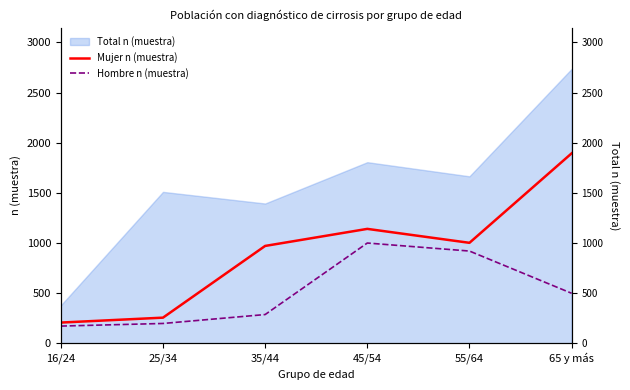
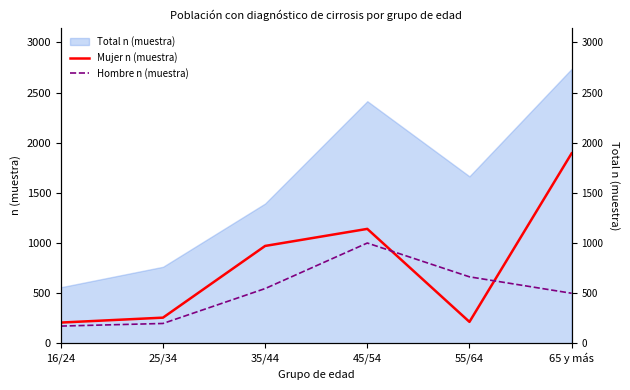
  {
    "Total n (muestra)": {
-     "16/24": 380,
-     "25/34": 1510,
+     "16/24": 560,
+     "25/34": 760,
      "35/44": 1390,
-     "45/54": 1810,
+     "45/54": 2410,
      "55/64": 1670,
      "65 y más": 2740
    },
    "Mujer n (muestra)": {
      "16/24": 210,
      "25/34": 260,
      "35/44": 970,
      "45/54": 1140,
-     "55/64": 1000,
+     "55/64": 210,
      "65 y más": 1890
    },
    "Hombre n (muestra)": {
      "16/24": 170,
      "25/34": 200,
-     "35/44": 290,
+     "35/44": 550,
      "45/54": 1000,
-     "55/64": 920,
+     "55/64": 660,
      "65 y más": 500
    }
  }
